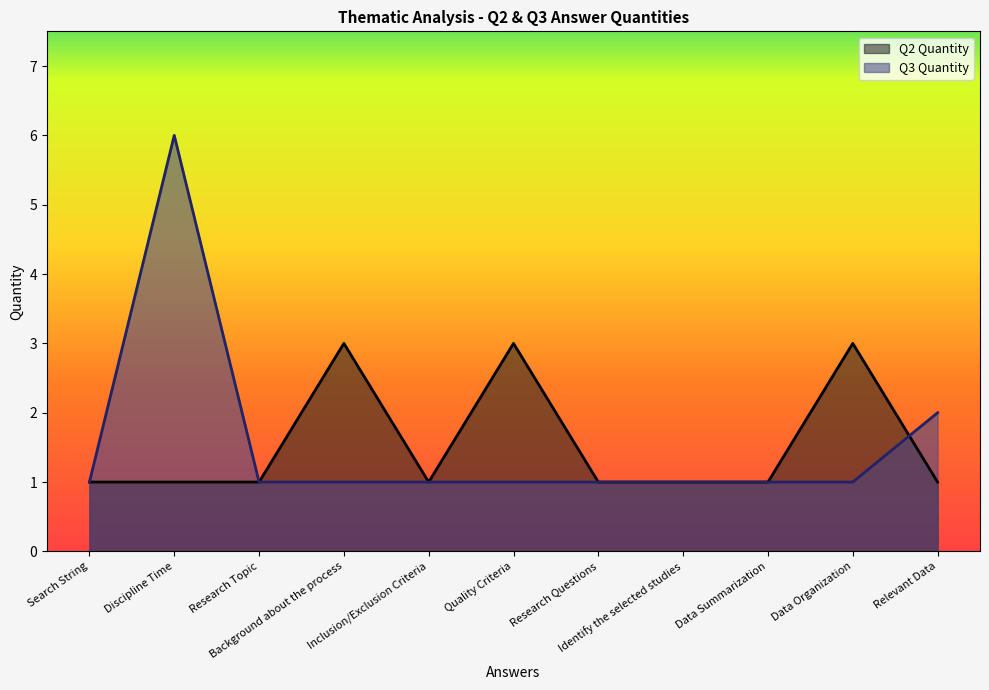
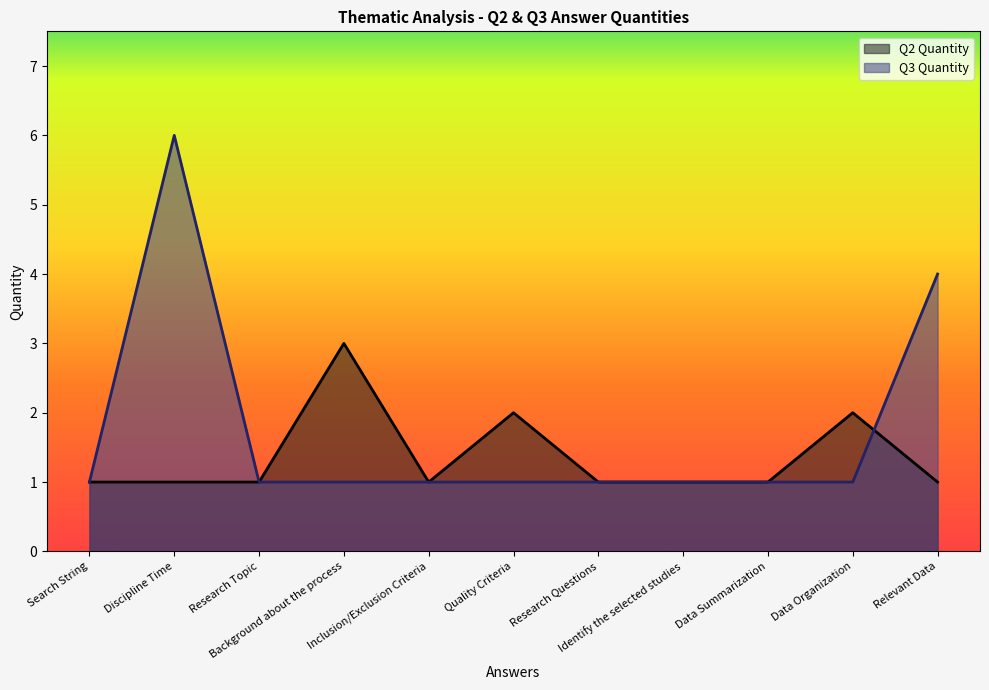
  {
    "Q2 Quantity": {
      "Discipline Time": 1,
      "Background about the process": 3,
-     "Quality Criteria": 3,
-     "Data Organization": 3,
+     "Quality Criteria": 2,
+     "Data Organization": 2,
      "Relevant Data": 1
    },
    "Q3 Quantity": {
      "Discipline Time": 6,
      "Background about the process": 1,
      "Quality Criteria": 1,
      "Data Organization": 1,
-     "Relevant Data": 2
+     "Relevant Data": 4
    }
  }
